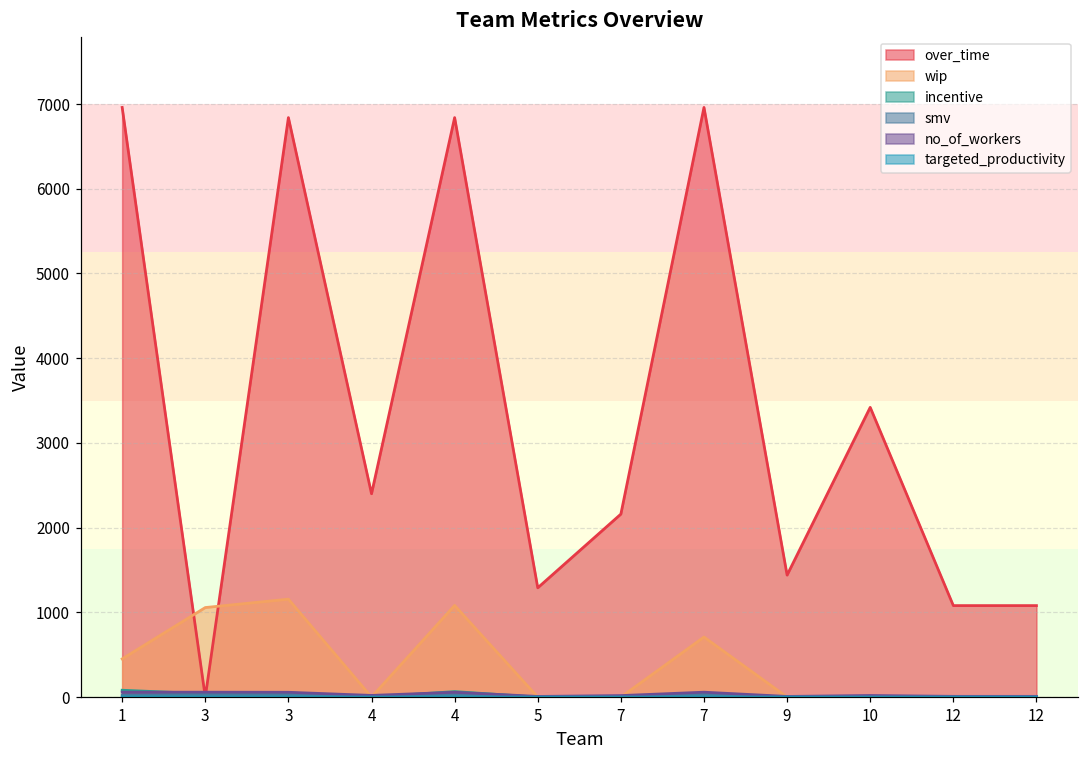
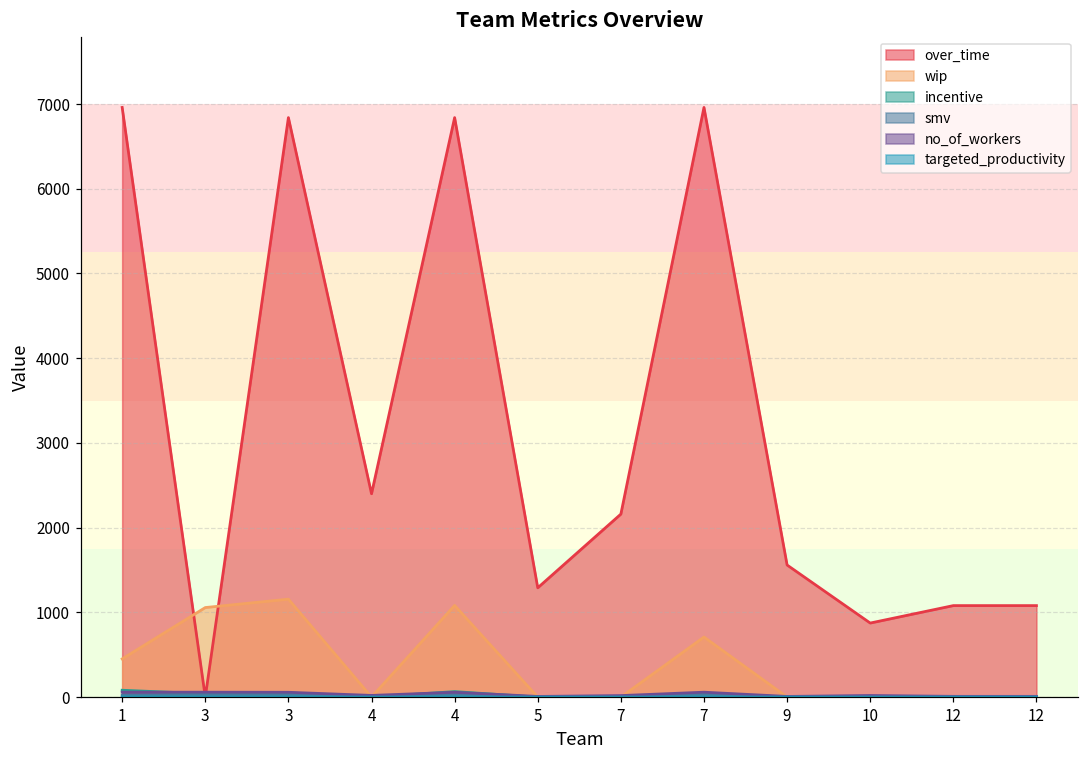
  {
    "over_time": {
      "1": 7000,
      "5": 1300,
-     "9": 1400,
-     "10": 3400
+     "9": 1600,
+     "10": 900
    },
    "wip": {
      "1": 500
    }
  }
